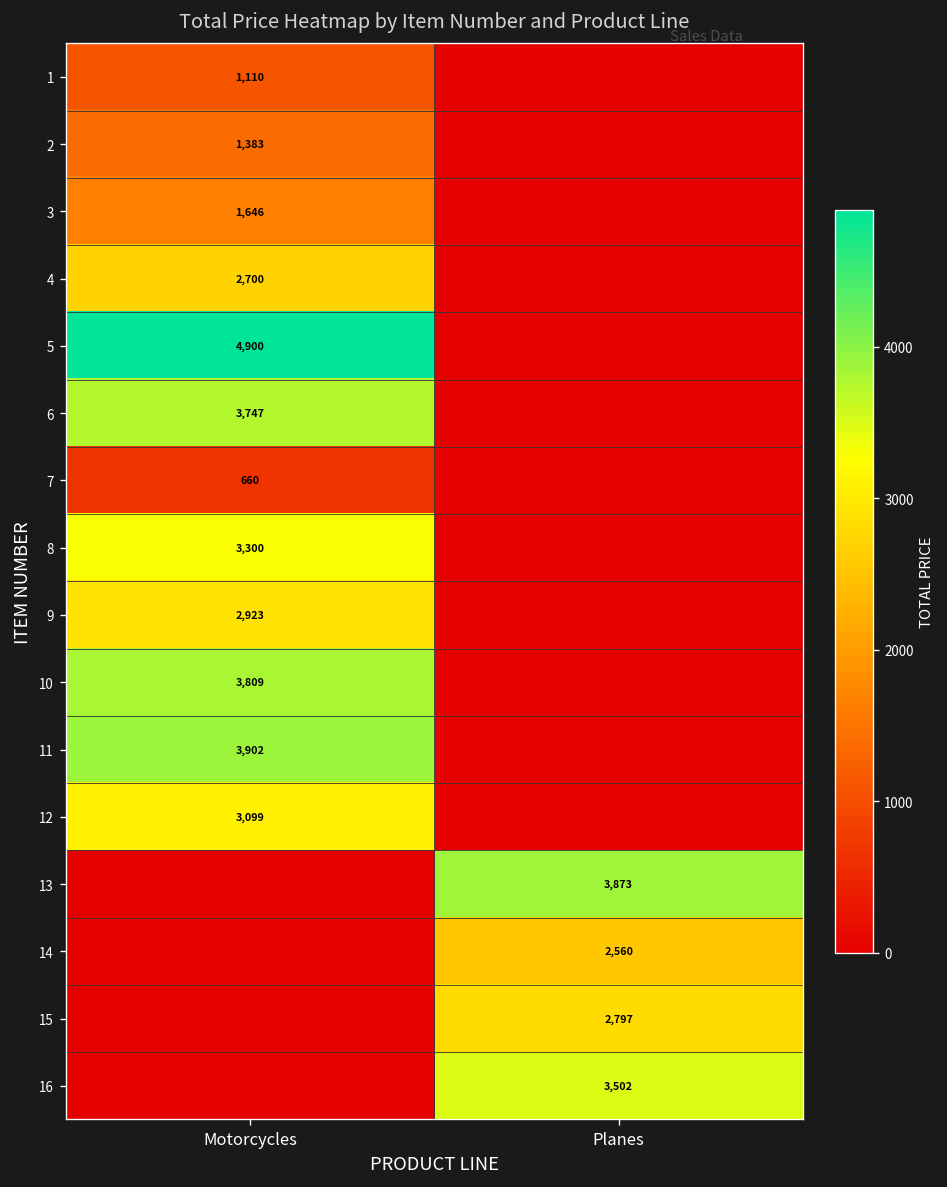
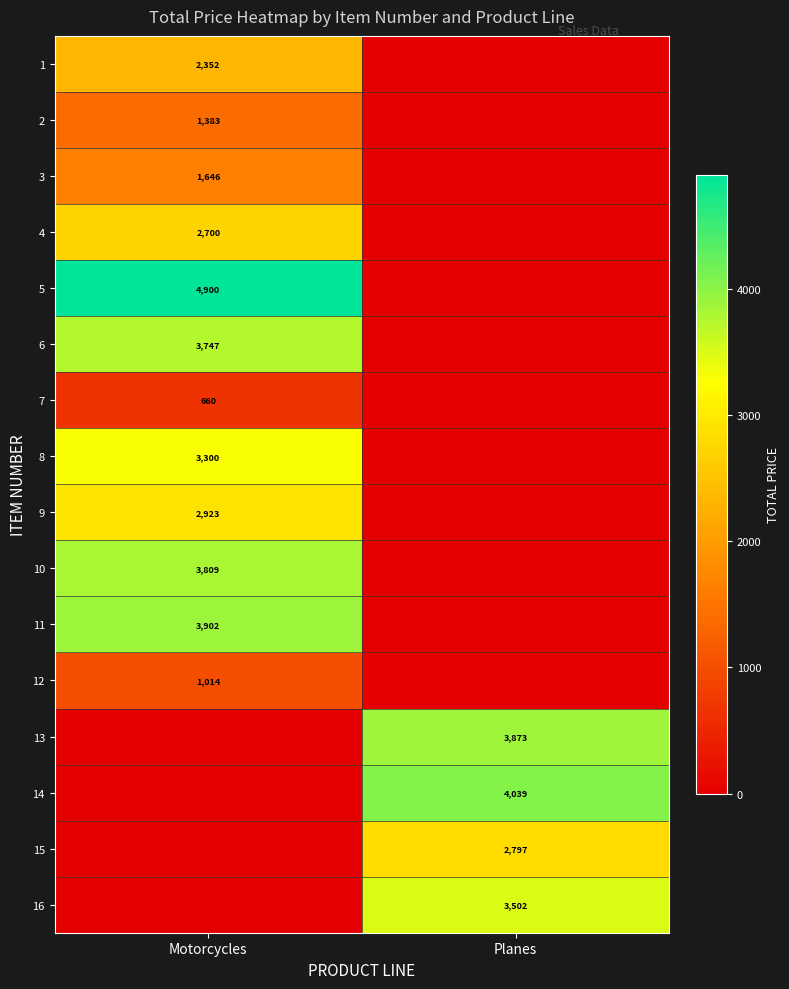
  {
    "1": {
-     "Motorcycles": "1,110"
+     "Motorcycles": "2,352"
    },
    "2": {
      "Motorcycles": "1,383"
    },
    "3": {
      "Motorcycles": "1,646"
    },
    "4": {
      "Motorcycles": "2,700"
    },
    "5": {
      "Motorcycles": "4,900"
    },
    "6": {
      "Motorcycles": "3,747"
    },
    "7": {
      "Motorcycles": "660"
    },
    "8": {
      "Motorcycles": "3,300"
    },
    "9": {
      "Motorcycles": "2,923"
    },
    "10": {
      "Motorcycles": "3,809"
    },
    "11": {
      "Motorcycles": "3,902"
    },
    "12": {
-     "Motorcycles": "3,099"
+     "Motorcycles": "1,014"
    },
    "13": {
      "Planes": "3,873"
    },
    "14": {
-     "Planes": "2,560"
+     "Planes": "4,039"
    },
    "15": {
      "Planes": "2,797"
    },
    "16": {
      "Planes": "3,502"
    }
  }
